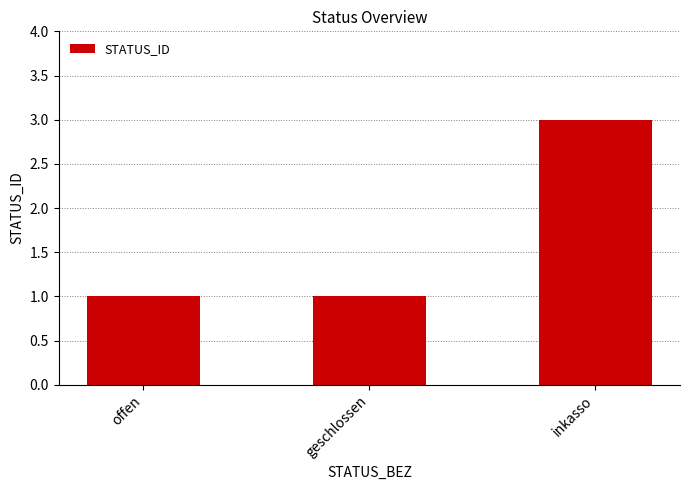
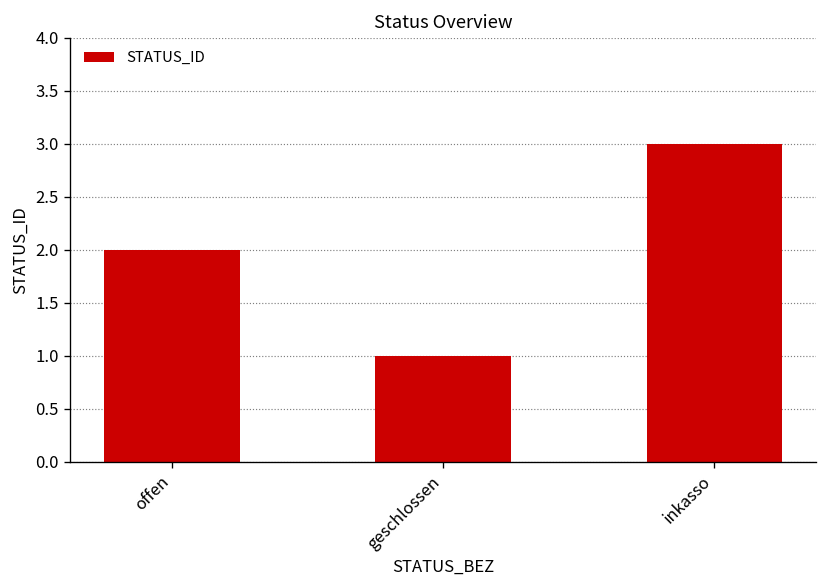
  {
-   "offen": 1,
+   "offen": 2,
    "geschlossen": 1,
    "inkasso": 3
  }
